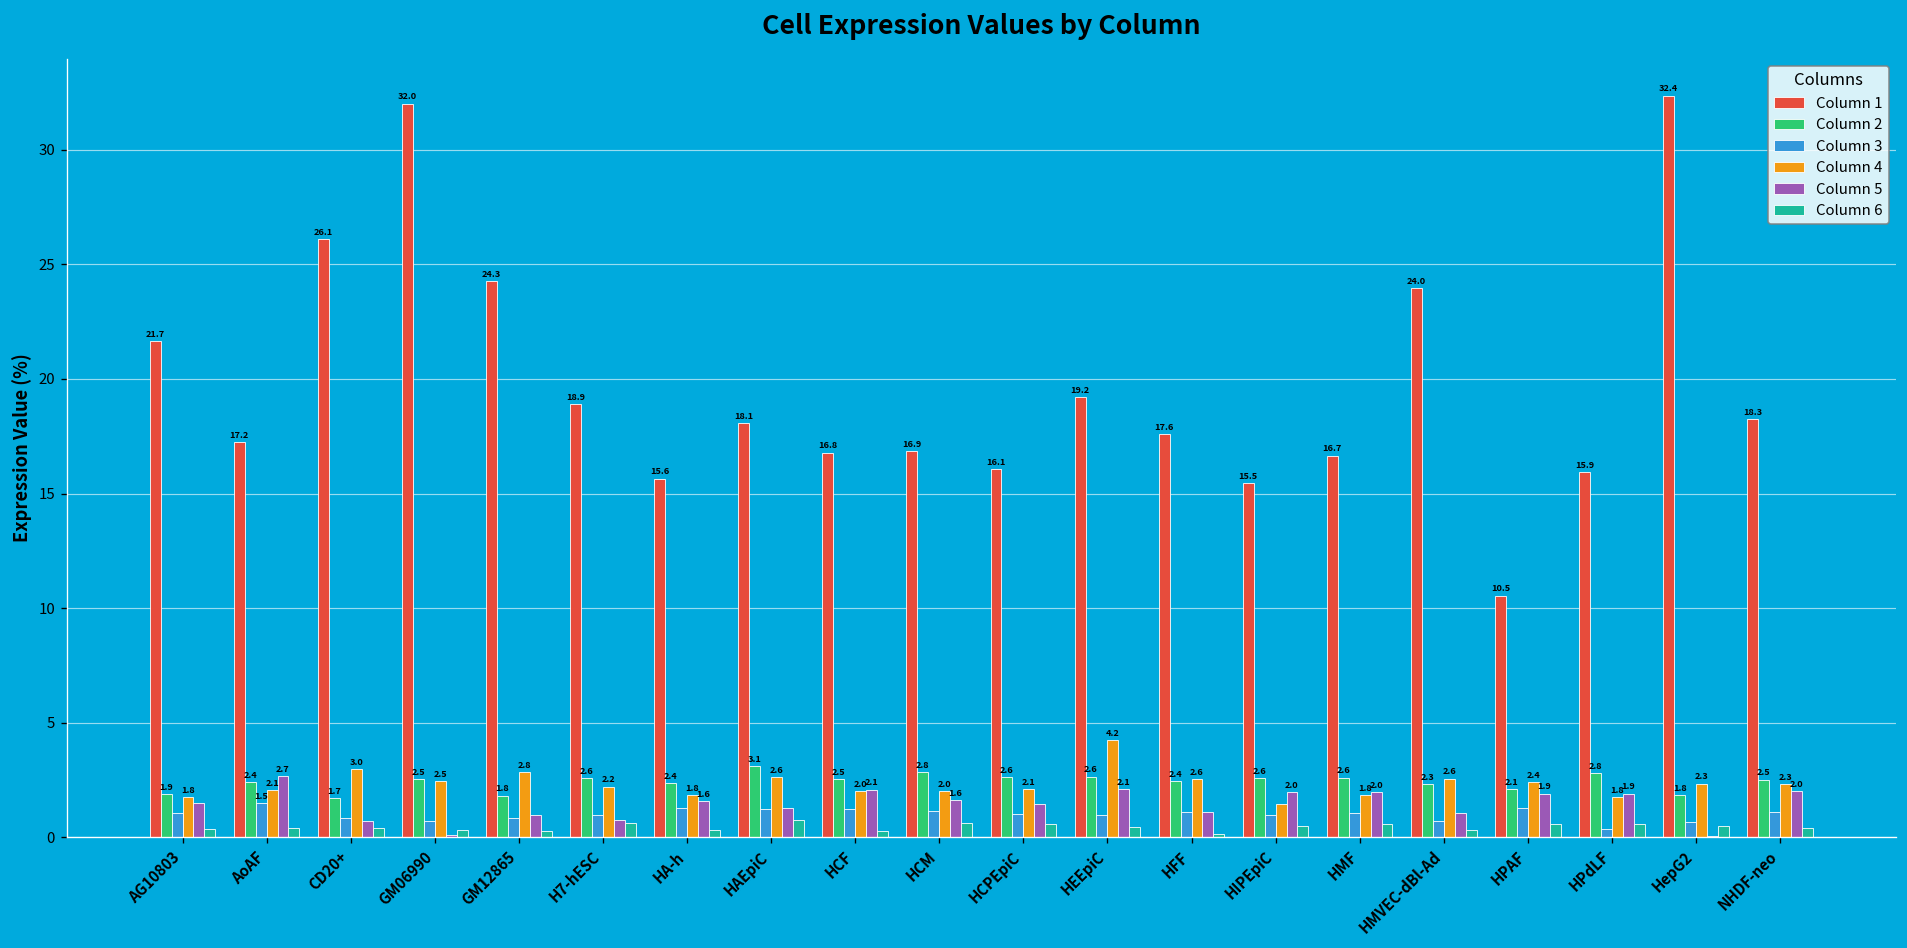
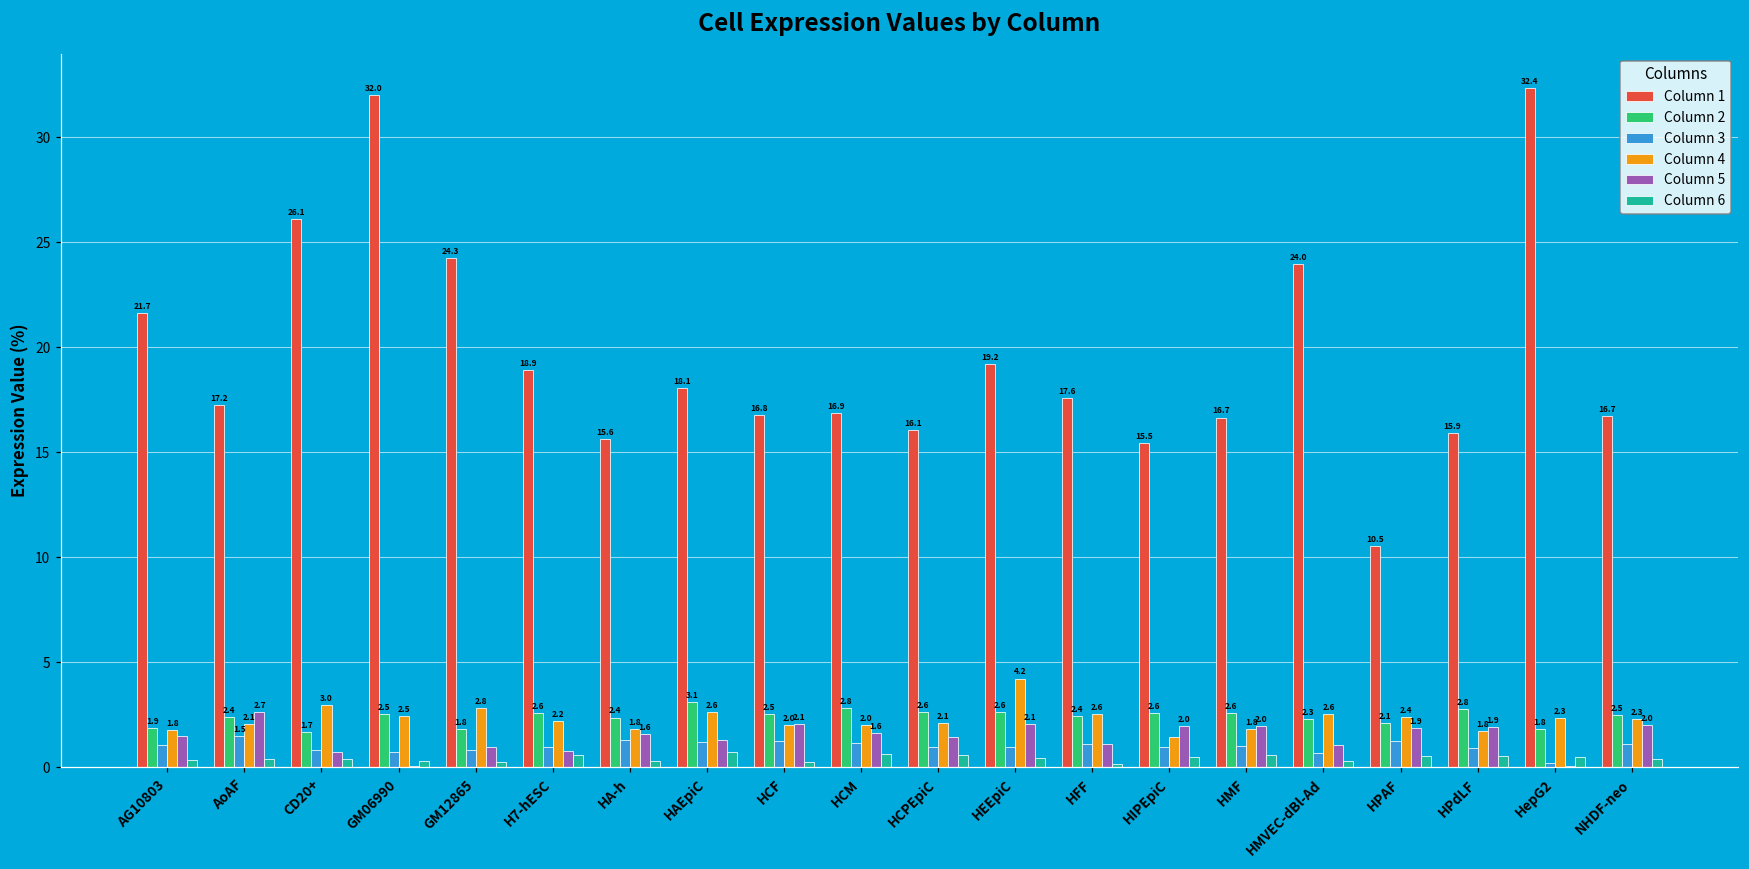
  {
    "Column 1": {
      "AG10803": 21.7,
      "AoAF": 17.2,
      "CD20+": 26.1,
      "GM06990": 32.0,
      "GM12865": 24.3,
      "H7-hESC": 18.9,
      "HA-h": 15.6,
      "HAEpiC": 18.1,
      "HCF": 16.8,
      "HCM": 16.9,
      "HCPEpiC": 16.1,
      "HEEpiC": 19.2,
      "HFF": 17.6,
      "HIPEpiC": 15.5,
      "HMF": 16.7,
      "HMVEC-dBl-Ad": 24.0,
      "HPAF": 10.5,
      "HPdLF": 15.9,
      "HepG2": 32.4,
-     "NHDF-neo": 18.3
+     "NHDF-neo": 16.7
    },
    "Column 3": {
      "AG10803": 1.1,
      "CD20+": 0.8,
      "GM06990": 0.7,
      "GM12865": 0.9,
      "H7-hESC": 1.0,
      "HA-h": 1.3,
      "HAEpiC": 1.2,
      "HCF": 1.2,
      "HCM": 1.2,
      "HCPEpiC": 1.0,
      "HEEpiC": 1.0,
      "HFF": 1.1,
      "HIPEpiC": 1.0,
      "HMF": 1.0,
      "HMVEC-dBl-Ad": 0.7,
      "HPAF": 1.3,
-     "HPdLF": 0.4,
-     "HepG2": 0.7,
+     "HPdLF": 0.9,
+     "HepG2": 0.2,
      "NHDF-neo": 1.1
    },
    "Column 4": {
      "AG10803": 1.8,
      "AoAF": 2.1,
      "CD20+": 3.0,
      "GM06990": 2.5,
      "GM12865": 2.8,
      "H7-hESC": 2.2,
      "HA-h": 1.8,
      "HAEpiC": 2.6,
      "HCM": 2.0,
      "HCPEpiC": 2.1,
      "HEEpiC": 4.2,
      "HFF": 2.6,
      "HMF": 1.8,
      "HMVEC-dBl-Ad": 2.6,
      "HPAF": 2.4,
      "HPdLF": 1.8,
      "HepG2": 2.3,
      "NHDF-neo": 2.3
    },
    "Column 5": {
      "AoAF": 2.7,
      "HA-h": 1.6,
      "HCM": 1.6,
      "HEEpiC": 2.1,
      "HIPEpiC": 2.0,
      "HMF": 2.0,
      "HPAF": 1.9,
      "HPdLF": 1.9,
      "NHDF-neo": 2.0
    }
  }
